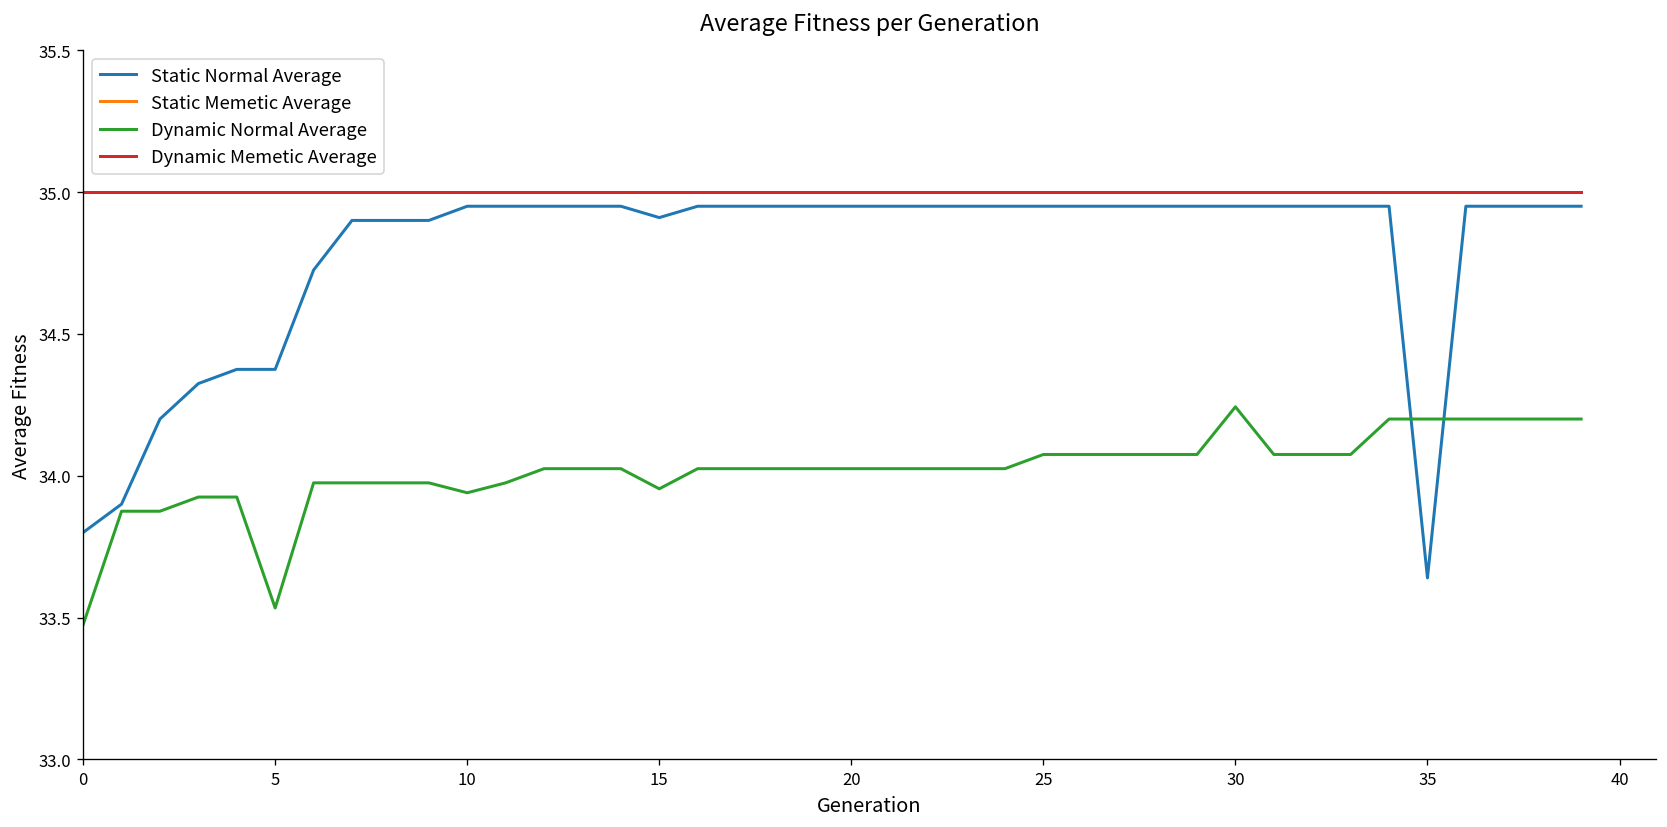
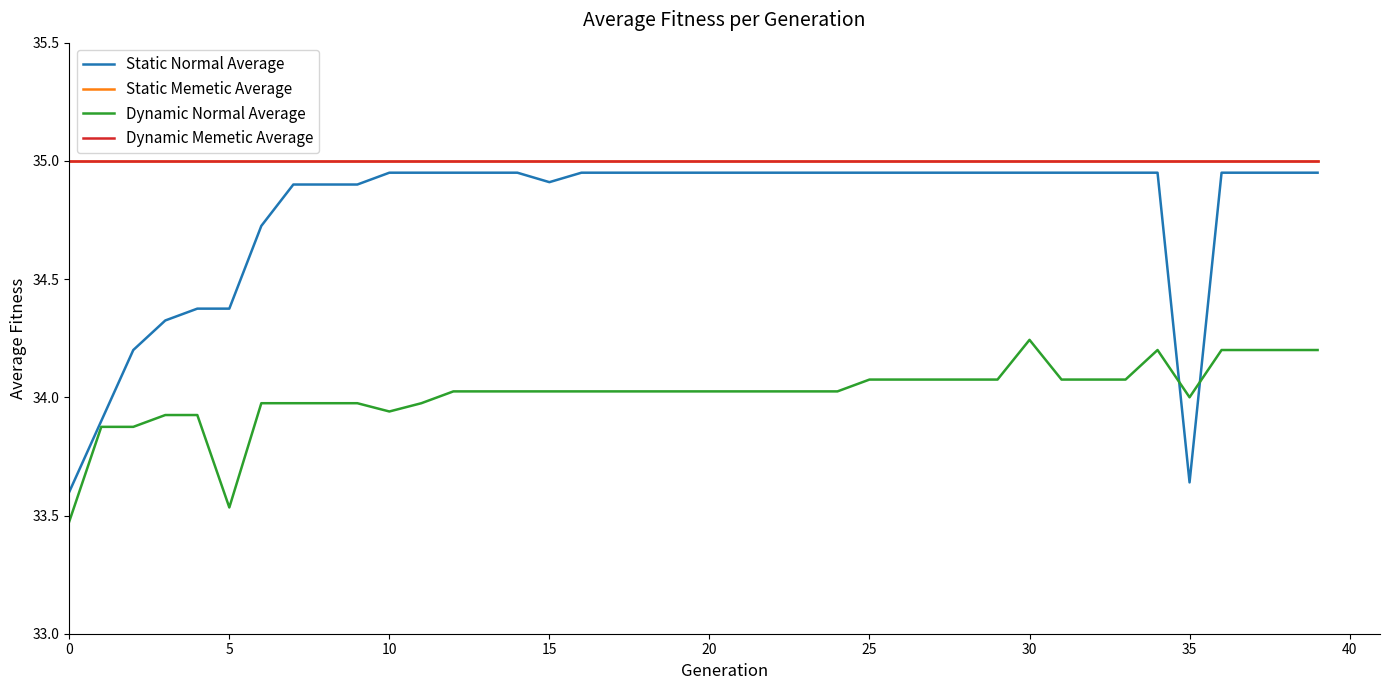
  {
    "Static Normal Average": {
-     "0": 33.8,
+     "0": 33.6,
      "5": 34.38,
      "10": 34.95,
      "15": 34.9,
      "20": 34.95,
      "25": 34.95,
      "30": 34.95,
      "35": 33.64
    },
    "Dynamic Memetic Average": {
      "0": 35.00,
      "5": 35.00,
      "10": 35.00,
      "15": 35.00,
      "20": 35.00,
      "25": 35.00,
      "30": 35.00,
      "35": 35.00
    },
    "Dynamic Normal Average": {
      "0": 33.48,
      "5": 33.53,
      "10": 33.94,
-     "15": 33.95,
+     "15": 34.03,
      "20": 34.03,
      "25": 34.08,
      "30": 34.24,
-     "35": 34.2
+     "35": 34.0
    }
  }
